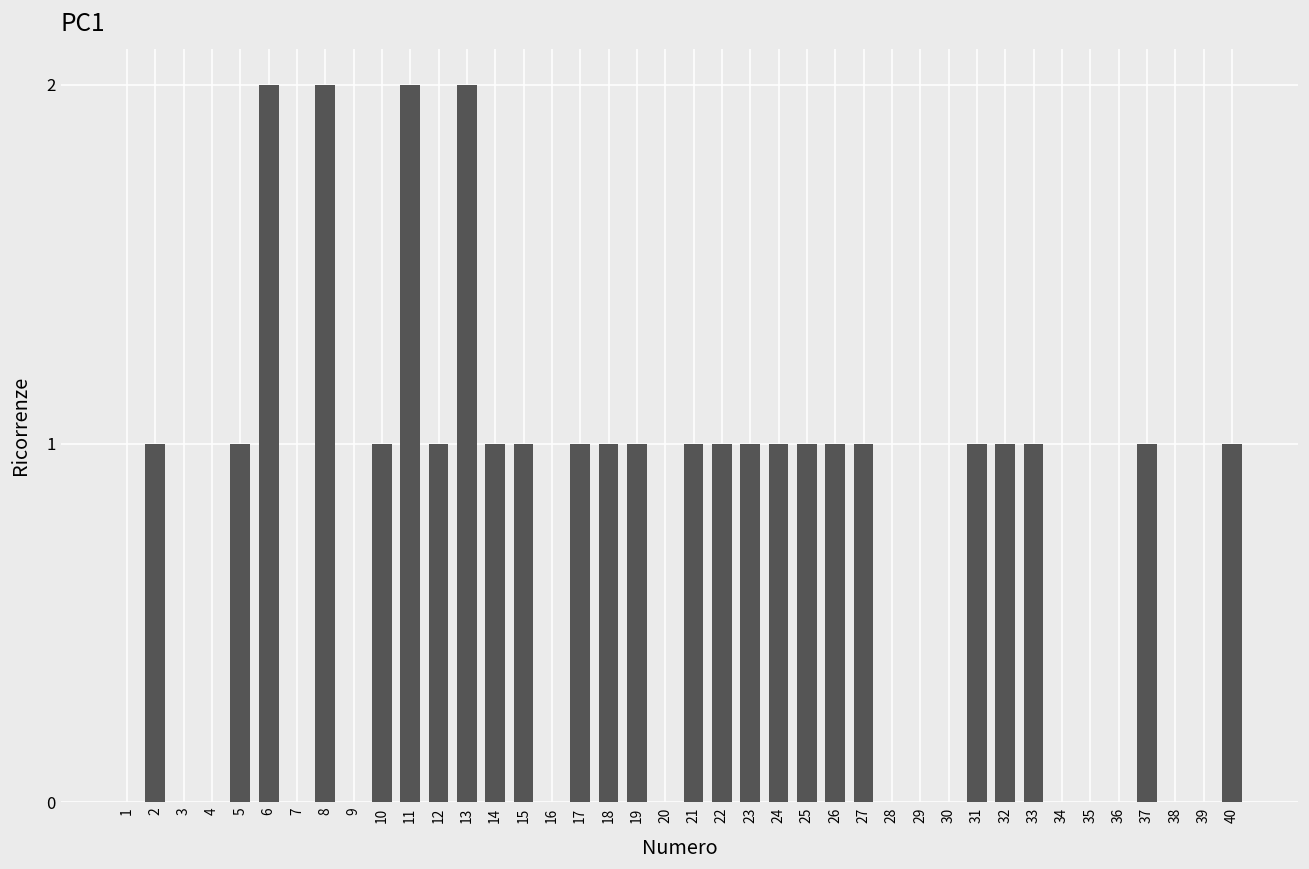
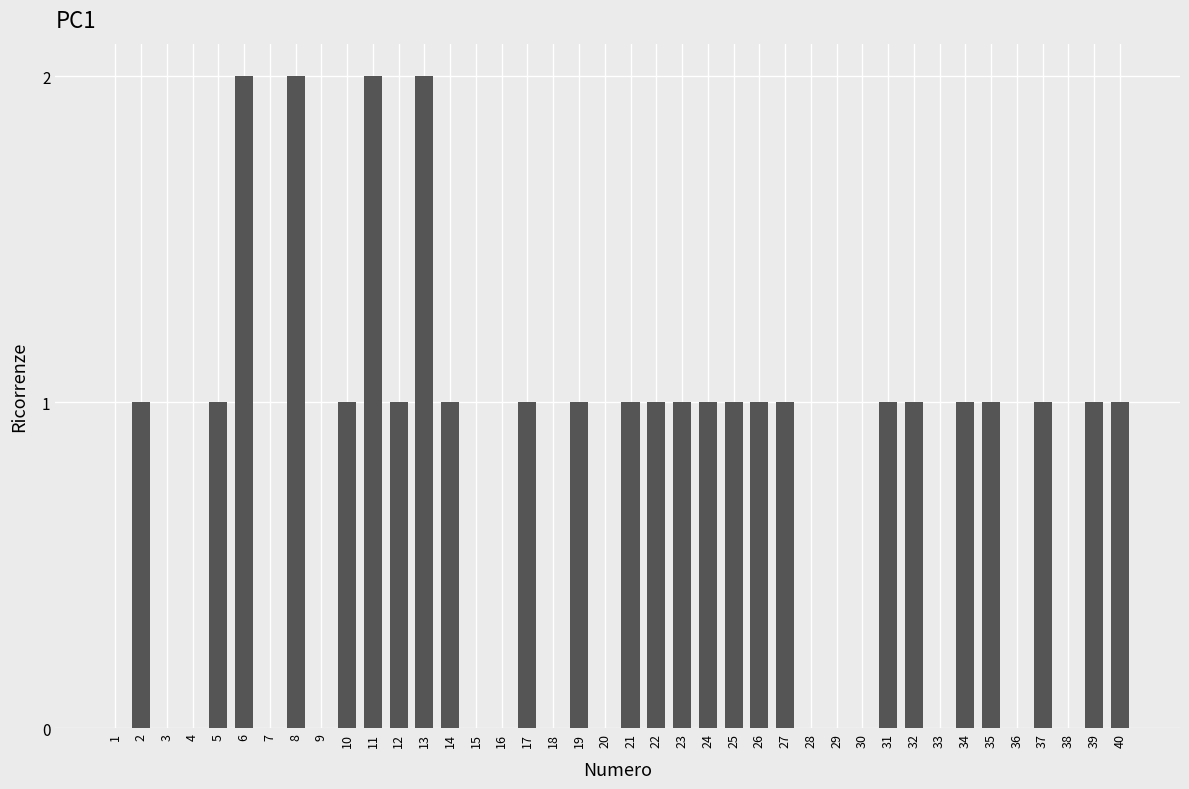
  {
    "1": 0,
    "2": 1,
    "3": 0,
    "4": 0,
    "5": 1,
    "6": 2,
    "7": 0,
    "8": 2,
    "9": 0,
    "10": 1,
    "11": 2,
    "12": 1,
    "13": 2,
    "14": 1,
-   "15": 1,
+   "15": 0,
    "16": 0,
    "17": 1,
-   "18": 1,
+   "18": 0,
    "19": 1,
    "20": 0,
    "21": 1,
    "22": 1,
    "23": 1,
    "24": 1,
    "25": 1,
    "26": 1,
    "27": 1,
    "28": 0,
    "29": 0,
    "30": 0,
    "31": 1,
    "32": 1,
-   "33": 1,
-   "34": 0,
-   "35": 0,
+   "33": 0,
+   "34": 1,
+   "35": 1,
    "36": 0,
    "37": 1,
    "38": 0,
-   "39": 0,
+   "39": 1,
    "40": 1
  }
